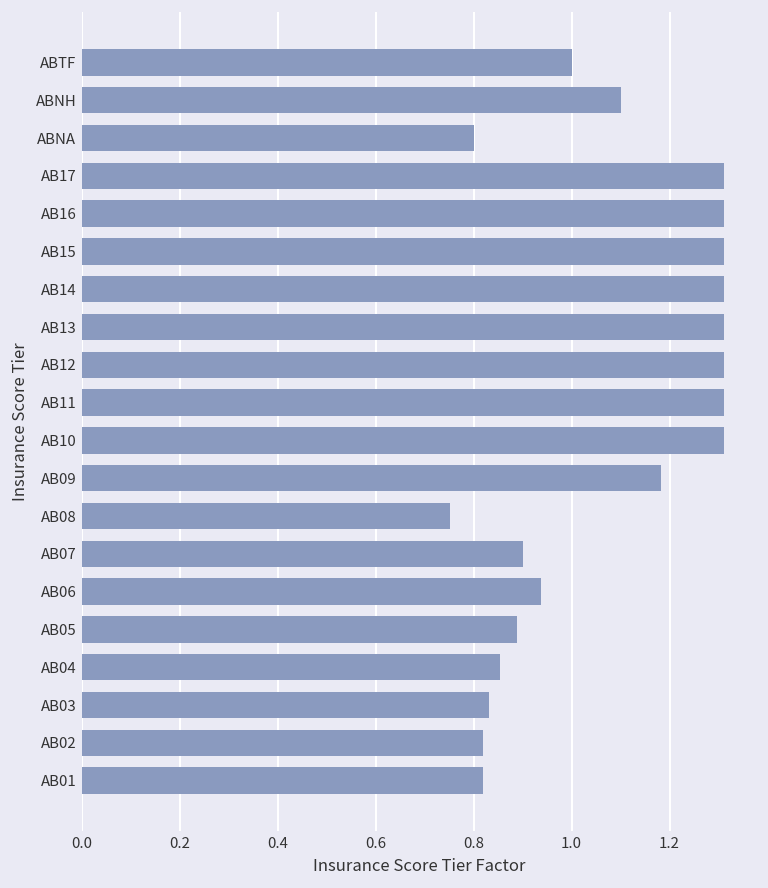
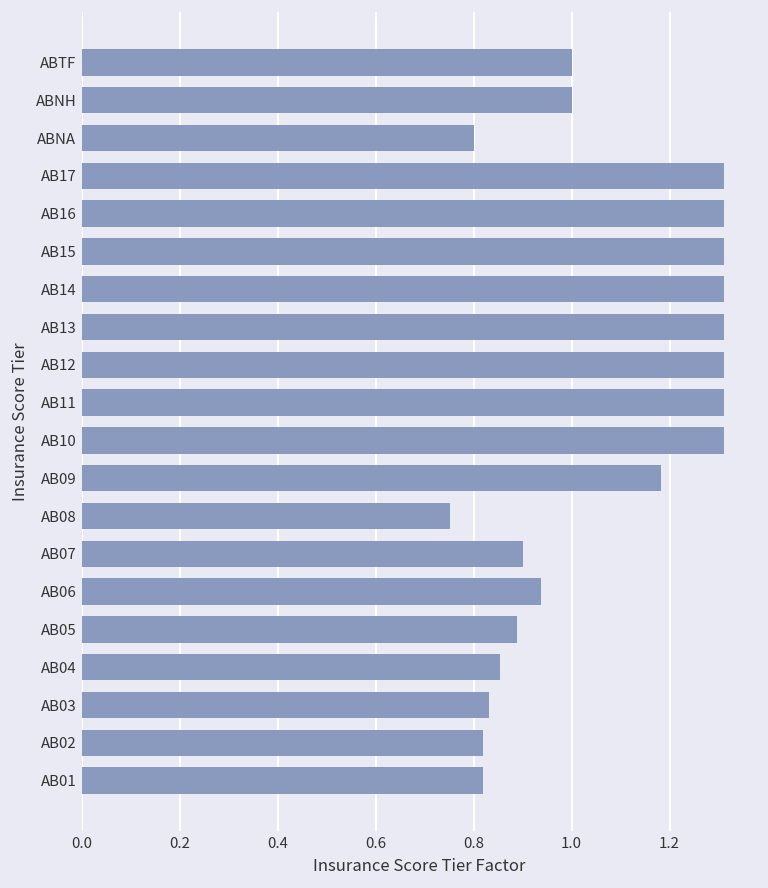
  {
    "ABTF": 1.0,
-   "ABNH": 1.1,
+   "ABNH": 1.0,
    "ABNA": 0.8,
    "AB17": 1.31,
    "AB16": 1.31,
    "AB15": 1.31,
    "AB14": 1.31,
    "AB13": 1.31,
    "AB12": 1.31,
    "AB11": 1.31,
    "AB10": 1.31,
    "AB09": 1.18,
    "AB08": 0.75,
    "AB07": 0.9,
    "AB06": 0.94,
    "AB05": 0.89,
    "AB04": 0.85,
    "AB03": 0.83,
    "AB02": 0.82,
    "AB01": 0.82
  }
